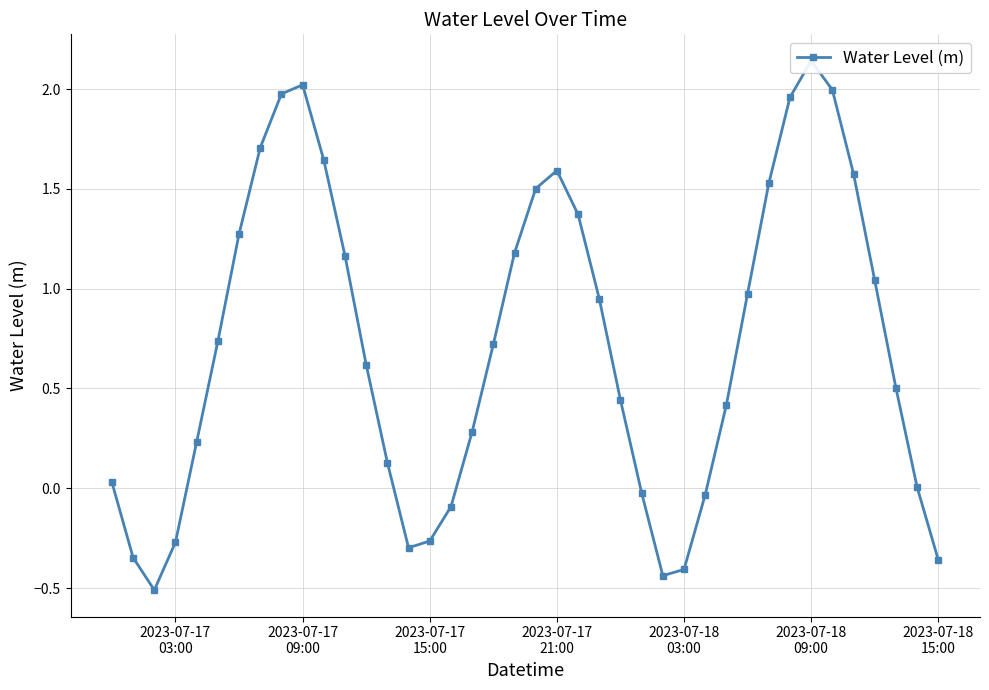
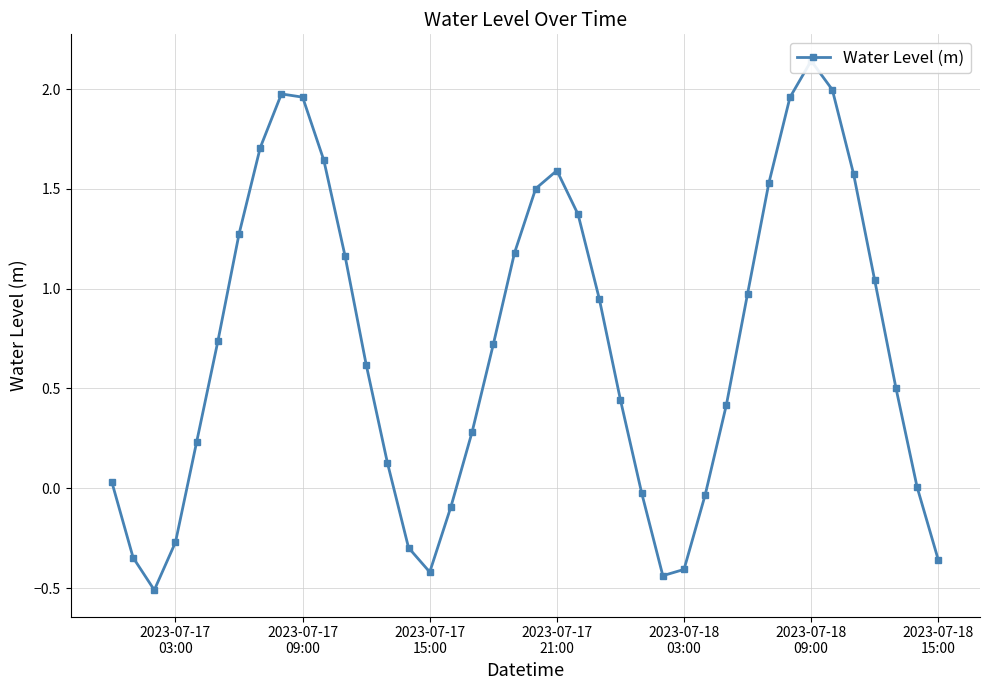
  {
    "2023-07-17 03:00": -0.27,
-   "2023-07-17 09:00": 2.02,
-   "2023-07-17 15:00": -0.26,
+   "2023-07-17 09:00": 1.96,
+   "2023-07-17 15:00": -0.42,
    "2023-07-17 21:00": 1.59,
    "2023-07-18 03:00": -0.41,
    "2023-07-18 15:00": -0.36
  }
